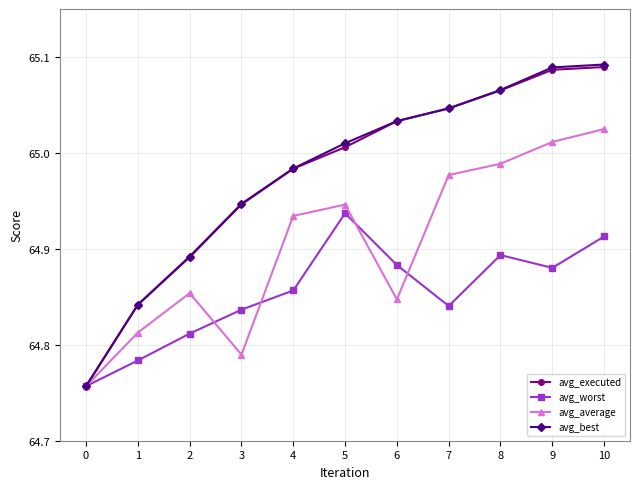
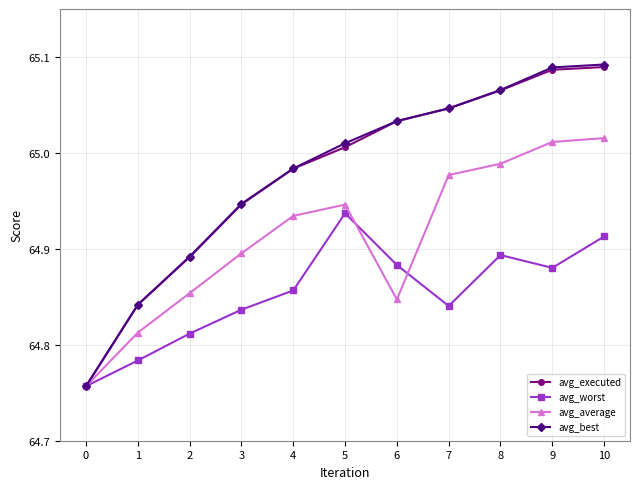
  {
    "avg_worst": {
      "1": 64.78,
      "2": 64.81,
      "3": 64.84,
      "4": 64.86,
      "5": 64.94,
      "6": 64.88,
      "7": 64.84,
      "8": 64.89,
      "9": 64.88,
      "10": 64.91
    },
    "avg_average": {
      "1": 64.81,
      "2": 64.85,
-     "3": 64.79,
+     "3": 64.90,
      "4": 64.93,
      "5": 64.95,
      "6": 64.85,
      "7": 64.98,
      "8": 64.99,
      "9": 65.01,
-     "10": 65.025
+     "10": 65.015
    }
  }
